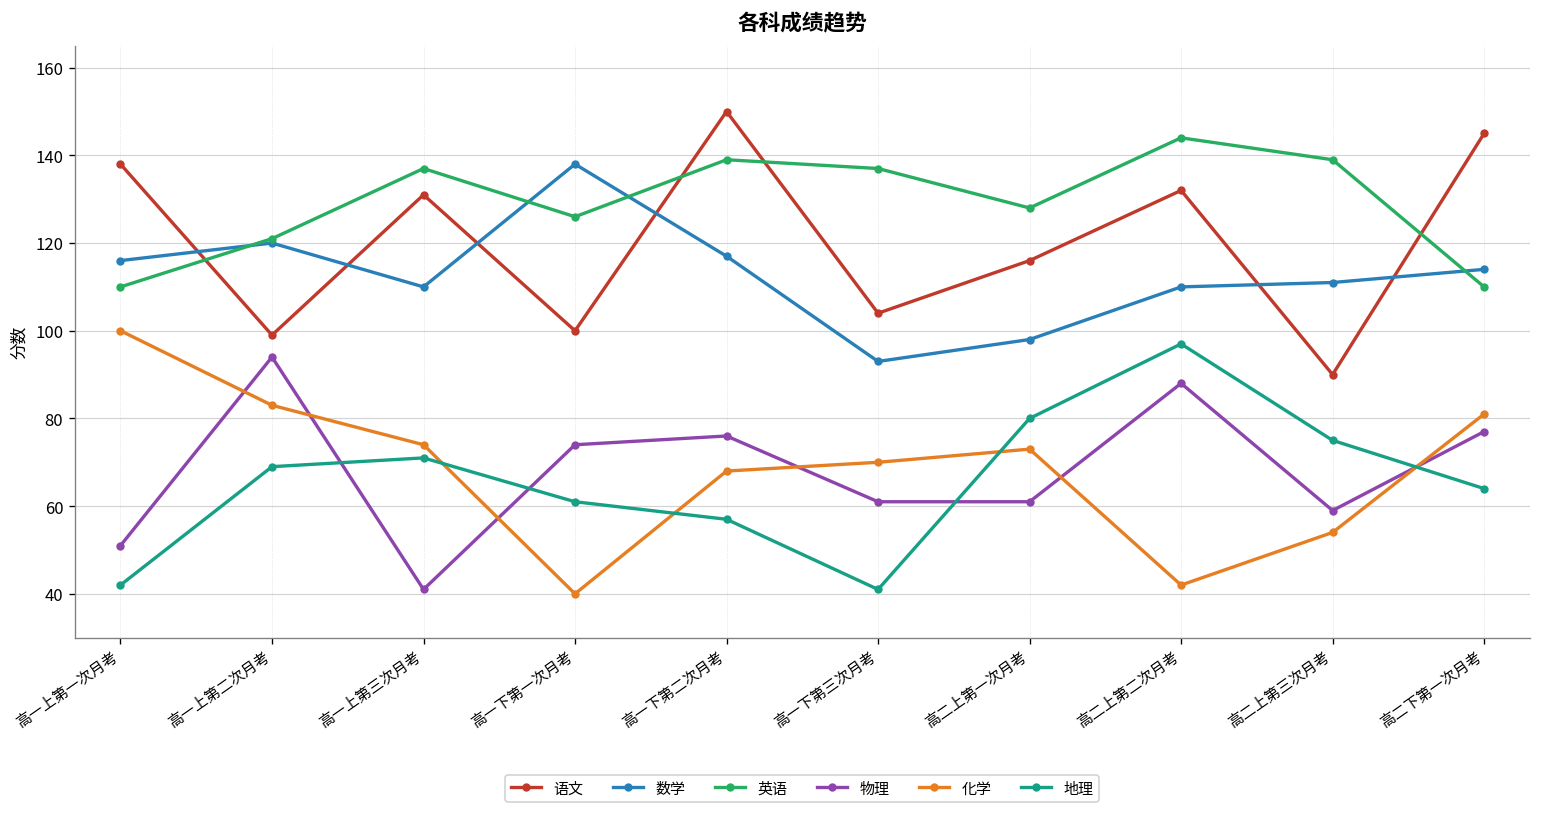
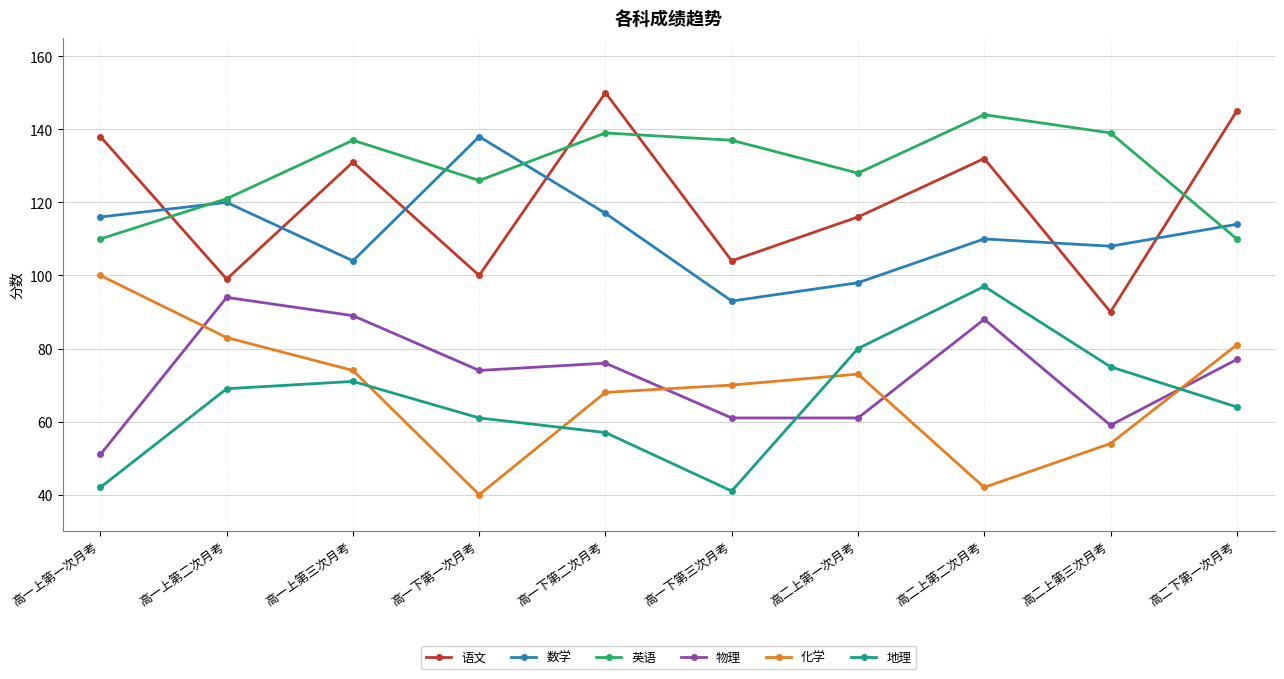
  {
    "语文": {
      "高一上第一次月考": 138,
      "高一上第二次月考": 99,
      "高一上第三次月考": 131,
      "高一下第一次月考": 100,
      "高一下第二次月考": 150,
      "高一下第三次月考": 104,
      "高二上第一次月考": 116,
      "高二上第二次月考": 132,
      "高二上第三次月考": 90,
      "高二下第一次月考": 145
    },
    "数学": {
      "高一上第一次月考": 116,
      "高一上第二次月考": 120,
-     "高一上第三次月考": 110,
+     "高一上第三次月考": 104,
      "高一下第一次月考": 138,
      "高一下第二次月考": 117,
      "高一下第三次月考": 93,
      "高二上第一次月考": 98,
      "高二上第二次月考": 110,
-     "高二上第三次月考": 111,
+     "高二上第三次月考": 108,
      "高二下第一次月考": 114
    },
    "物理": {
      "高一上第一次月考": 51,
      "高一上第二次月考": 94,
-     "高一上第三次月考": 41,
+     "高一上第三次月考": 89,
      "高一下第一次月考": 74,
      "高一下第二次月考": 76,
      "高一下第三次月考": 61,
      "高二上第一次月考": 61,
      "高二上第二次月考": 88,
      "高二上第三次月考": 59,
      "高二下第一次月考": 77
    },
    "化学": {
      "高一上第一次月考": 100,
      "高一上第二次月考": 83,
      "高一上第三次月考": 74,
      "高一下第一次月考": 40,
      "高一下第二次月考": 68,
      "高一下第三次月考": 70,
      "高二上第一次月考": 73,
      "高二上第二次月考": 42,
      "高二上第三次月考": 54,
      "高二下第一次月考": 81
    }
  }
